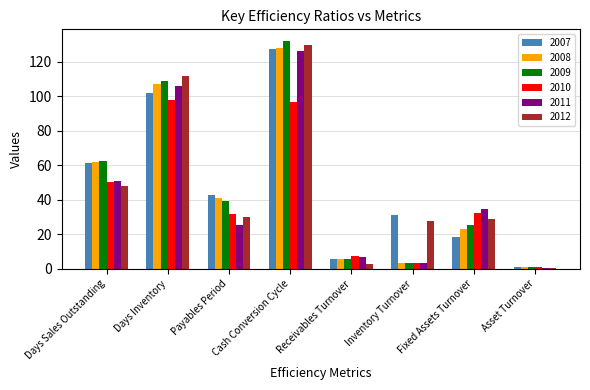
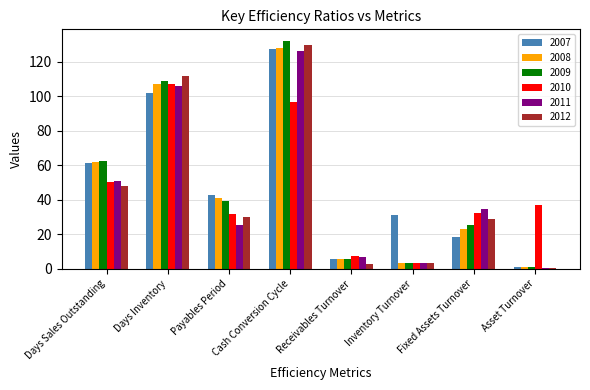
  {
    "2007": {
      "Days Sales Outstanding": 61,
      "Days Inventory": 102,
      "Payables Period": 43,
      "Cash Conversion Cycle": 128,
      "Receivables Turnover": 6,
      "Inventory Turnover": 31,
      "Fixed Assets Turnover": 18
    },
    "2008": {
      "Days Sales Outstanding": 62,
      "Days Inventory": 107,
      "Payables Period": 41,
      "Cash Conversion Cycle": 128,
      "Receivables Turnover": 6,
      "Inventory Turnover": 3,
      "Fixed Assets Turnover": 23
    },
    "2009": {
      "Days Sales Outstanding": 63,
      "Days Inventory": 109,
      "Payables Period": 39,
      "Cash Conversion Cycle": 132,
      "Receivables Turnover": 6,
      "Inventory Turnover": 3,
      "Fixed Assets Turnover": 25
    },
    "2010": {
      "Days Sales Outstanding": 50,
-     "Days Inventory": 98,
+     "Days Inventory": 107,
      "Payables Period": 32,
      "Cash Conversion Cycle": 97,
      "Receivables Turnover": 7,
      "Inventory Turnover": 4,
      "Fixed Assets Turnover": 32,
-     "Asset Turnover": 1
+     "Asset Turnover": 37
    },
    "2011": {
      "Days Sales Outstanding": 51,
      "Days Inventory": 106,
      "Payables Period": 25,
      "Cash Conversion Cycle": 126,
      "Receivables Turnover": 7,
      "Inventory Turnover": 3,
      "Fixed Assets Turnover": 35
    },
    "2012": {
      "Days Sales Outstanding": 48,
      "Days Inventory": 112,
      "Payables Period": 30,
      "Cash Conversion Cycle": 130,
      "Receivables Turnover": 3,
-     "Inventory Turnover": 28,
+     "Inventory Turnover": 3,
      "Fixed Assets Turnover": 29
    }
  }
